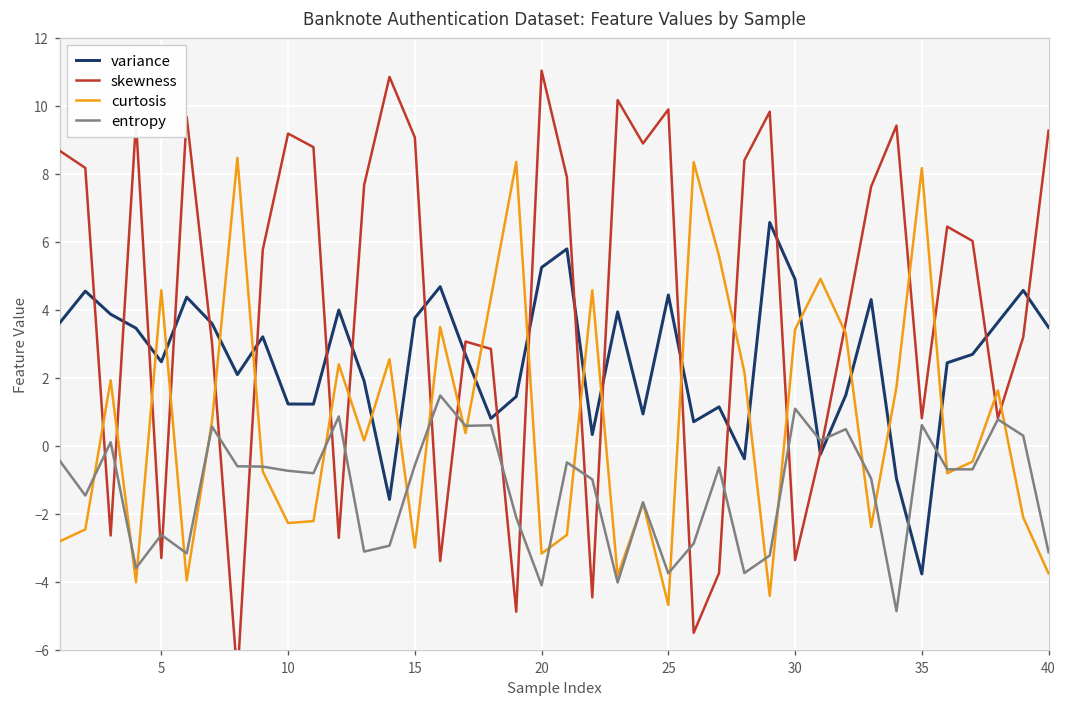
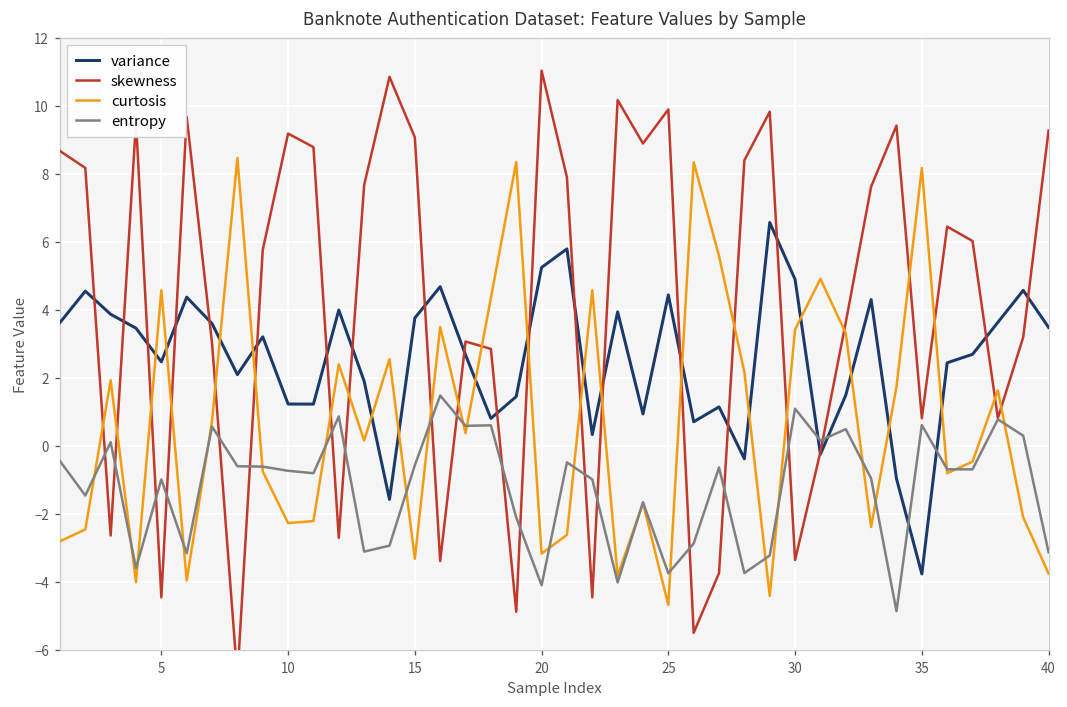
  {
    "variance": {
      "5": 2.5,
      "10": 1.2,
      "15": 3.8,
      "20": 5.2,
      "25": 4.4,
      "30": 4.9,
      "35": -3.8,
      "40": 3.5
    },
    "skewness": {
-     "5": -3.3,
+     "5": -4.5,
      "10": 9.2,
      "15": 9.1,
      "20": 11.0,
      "25": 9.9,
      "30": -3.4,
      "35": 0.8,
      "40": 9.3
    },
    "curtosis": {
      "5": 4.6,
      "10": -2.3,
-     "15": -3.0,
+     "15": -3.3,
      "20": -3.2,
      "25": -4.7,
      "30": 3.4,
      "35": 8.2,
      "40": -3.8
    },
    "entropy": {
-     "5": -2.6,
+     "5": -1.0,
      "10": -0.7,
      "15": -0.6,
      "20": -4.1,
      "25": -3.7,
      "30": 1.1,
      "35": 0.6,
      "40": -3.1
    }
  }
